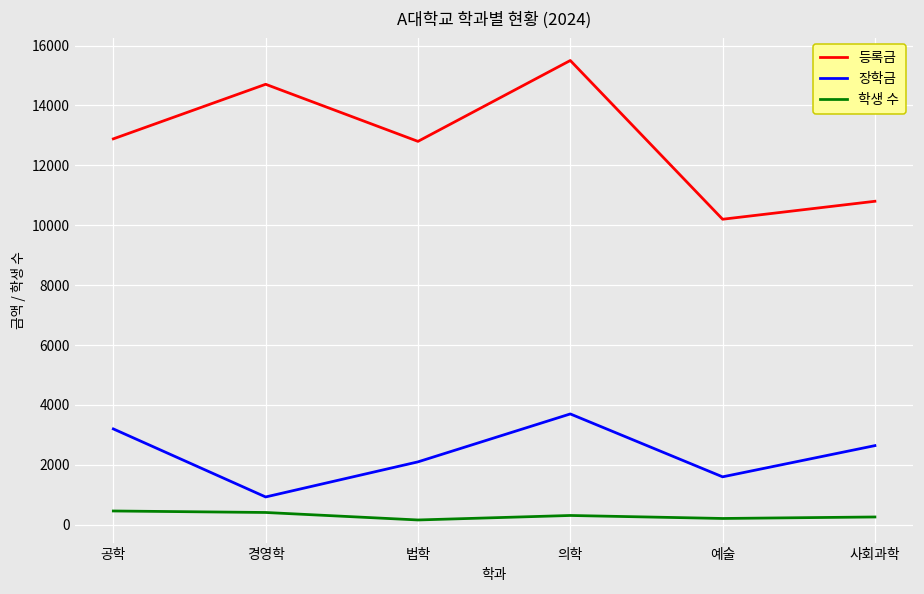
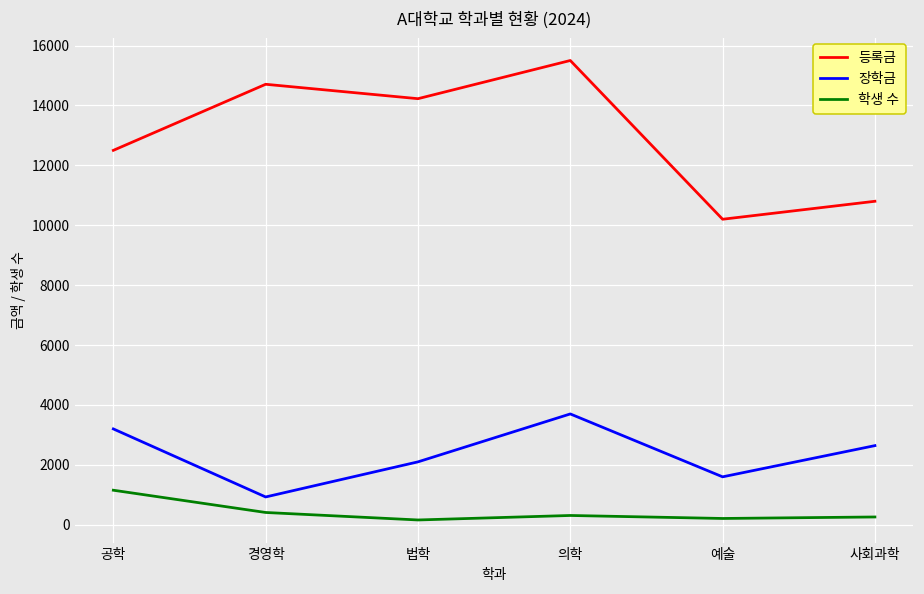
  {
    "등록금": {
-     "공학": 12900,
+     "공학": 12500,
      "경영학": 14700,
-     "법학": 12800,
+     "법학": 14200,
      "의학": 15500,
      "예술": 10200,
      "사회과학": 10800
    },
    "장학금": {
      "공학": 3200,
      "경영학": 900,
      "법학": 2100,
      "의학": 3700,
      "예술": 1600,
      "사회과학": 2600
    },
    "학생 수": {
-     "공학": 500,
+     "공학": 1200,
      "경영학": 400,
      "법학": 200,
      "의학": 300,
      "예술": 200,
      "사회과학": 300
    }
  }
